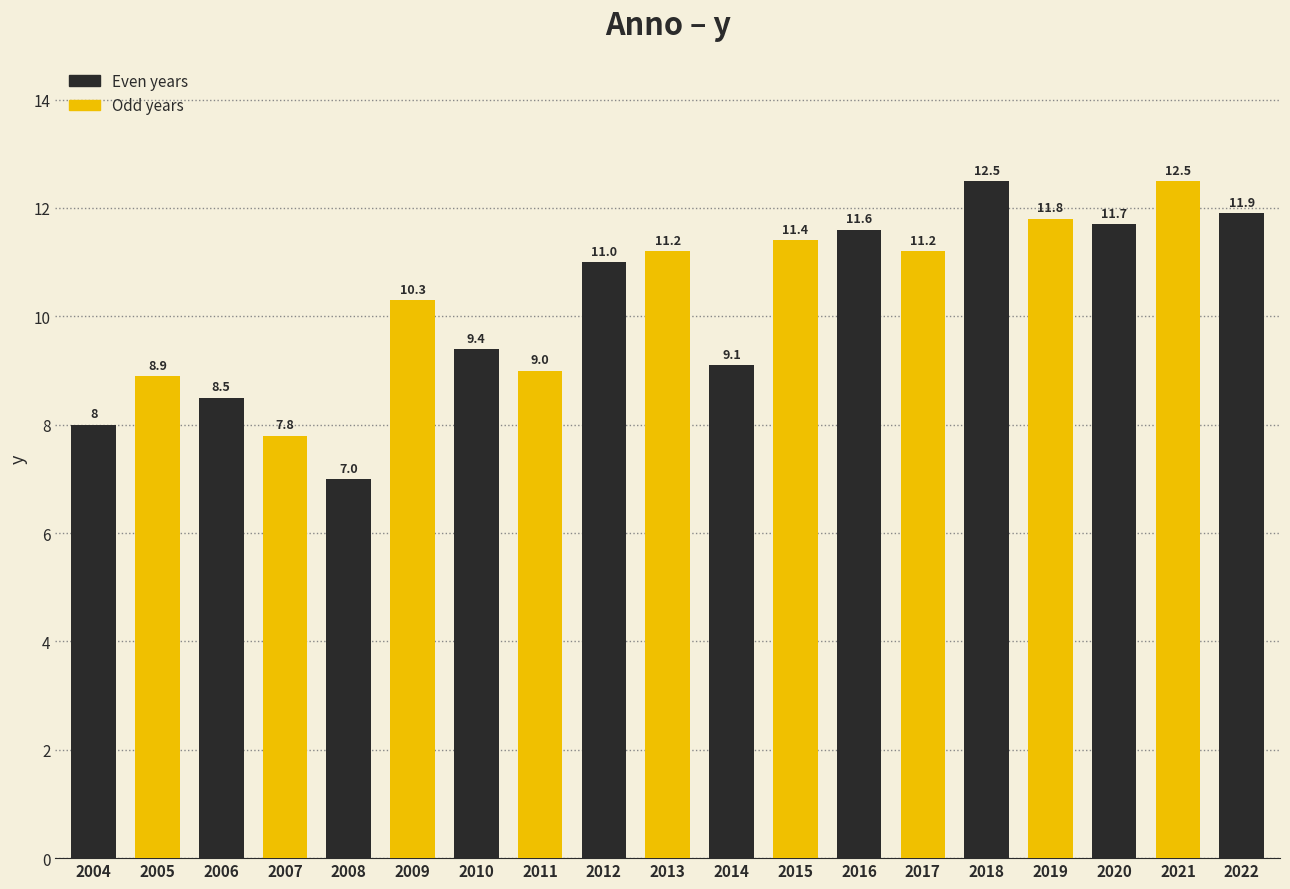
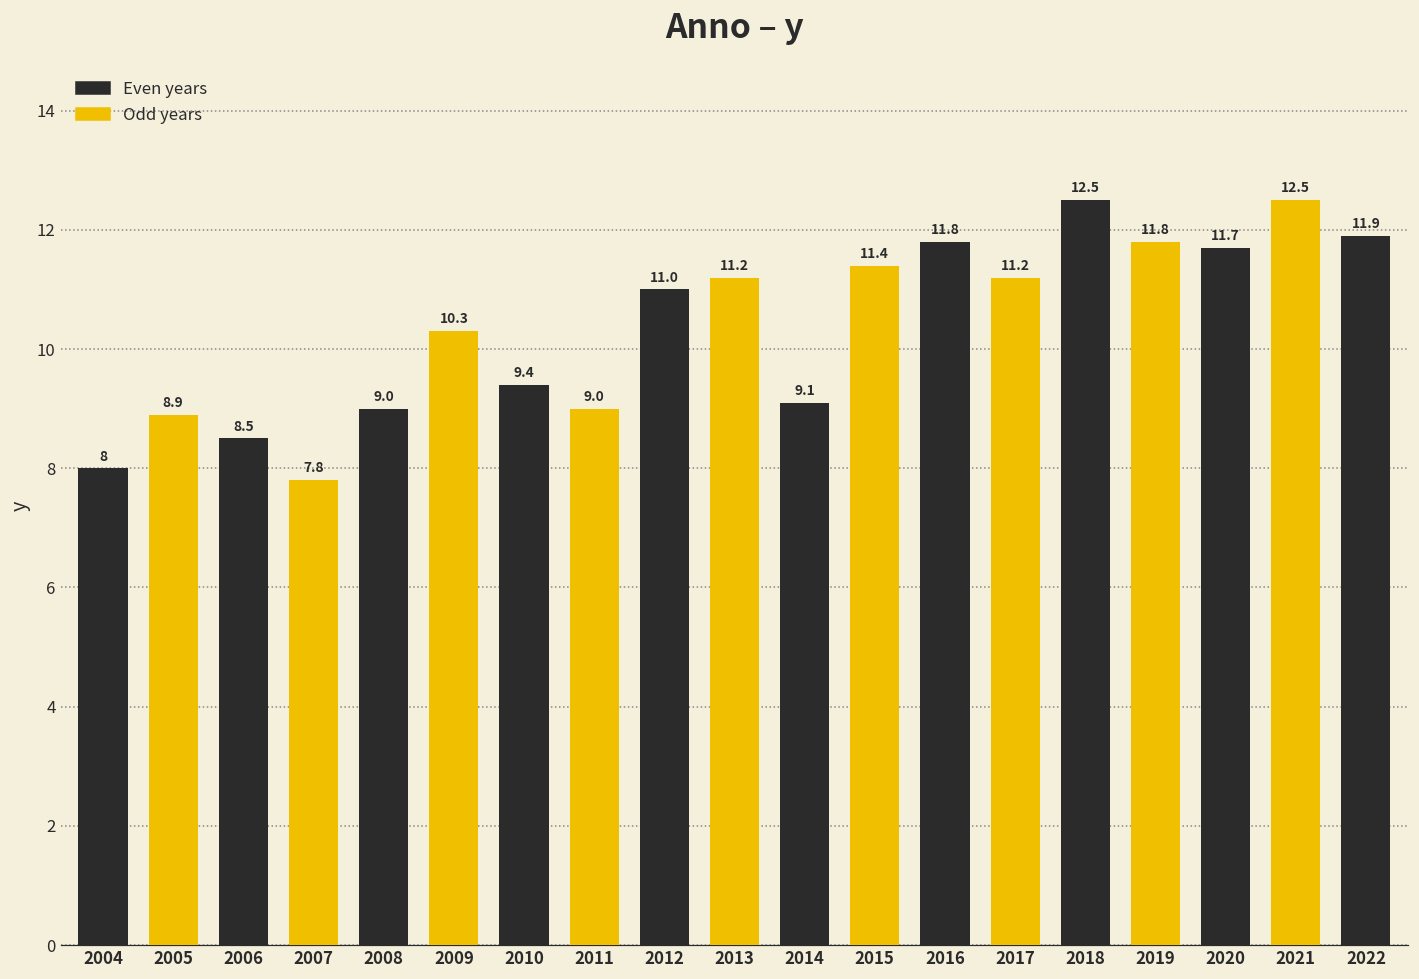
  {
    "2004": 8,
    "2005": 8.9,
    "2006": 8.5,
    "2007": 7.8,
-   "2008": 7.0,
+   "2008": 9.0,
    "2009": 10.3,
    "2010": 9.4,
    "2011": 9.0,
    "2012": 11.0,
    "2013": 11.2,
    "2014": 9.1,
    "2015": 11.4,
-   "2016": 11.6,
+   "2016": 11.8,
    "2017": 11.2,
    "2018": 12.5,
    "2019": 11.8,
    "2020": 11.7,
    "2021": 12.5,
    "2022": 11.9
  }
